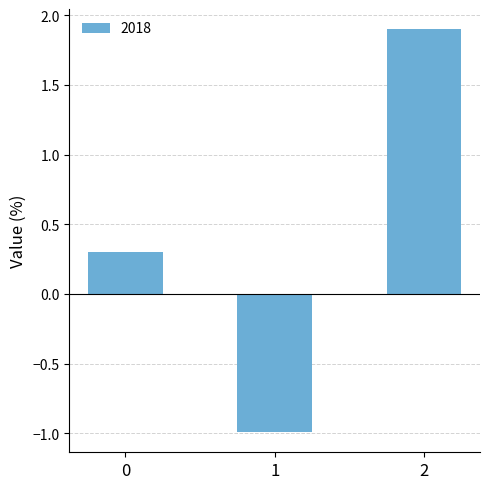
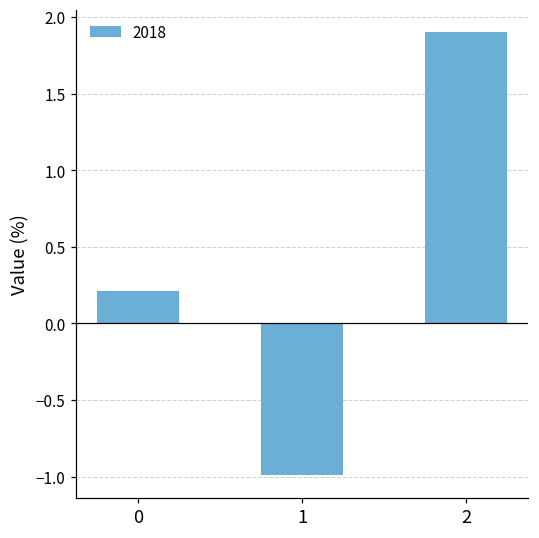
  {
-   "0": 0.30,
+   "0": 0.21,
    "1": -0.99,
    "2": 1.90
  }
